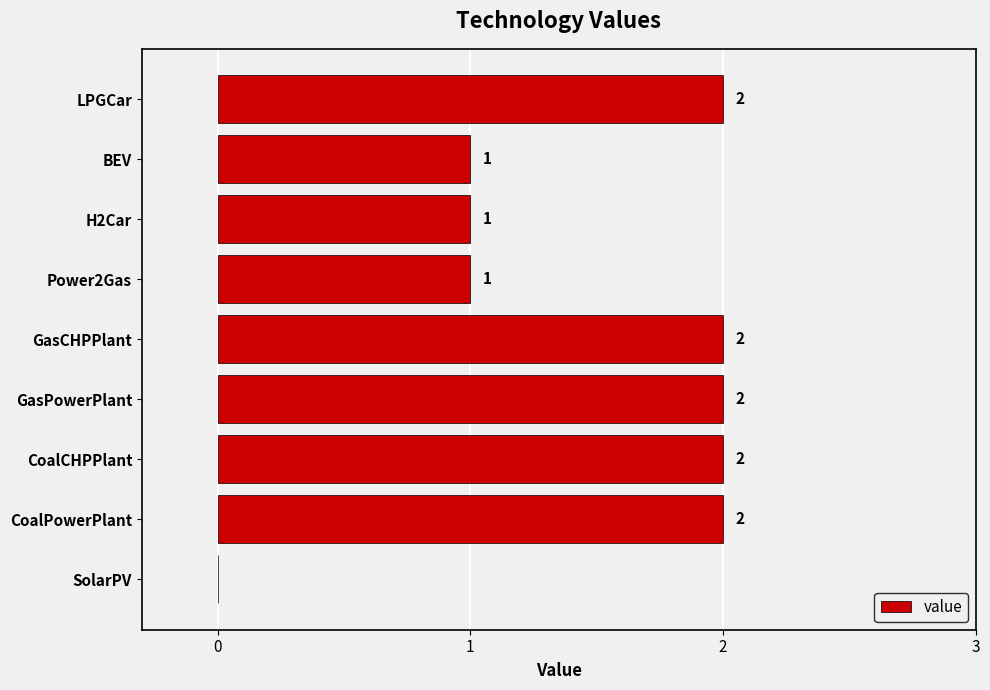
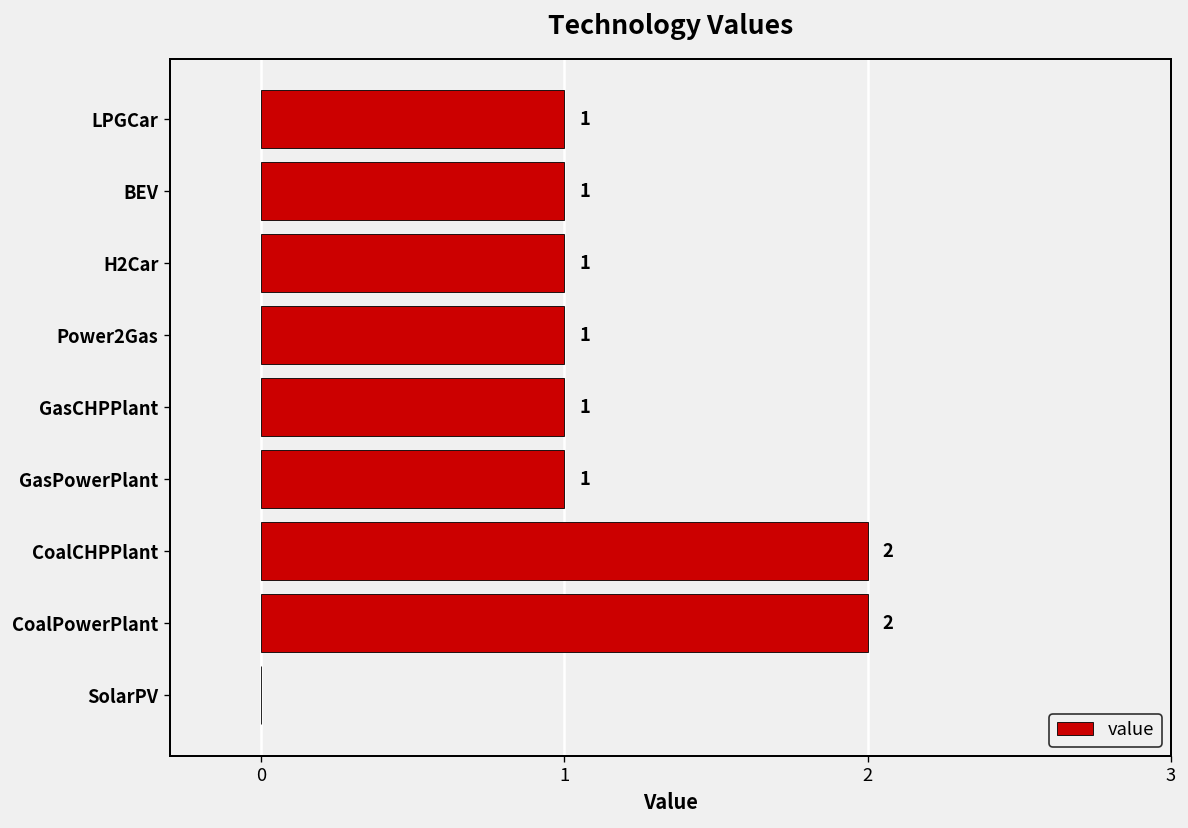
  {
-   "LPGCar": 2,
+   "LPGCar": 1,
    "BEV": 1,
    "H2Car": 1,
    "Power2Gas": 1,
-   "GasCHPPlant": 2,
-   "GasPowerPlant": 2,
+   "GasCHPPlant": 1,
+   "GasPowerPlant": 1,
    "CoalCHPPlant": 2,
    "CoalPowerPlant": 2
  }
